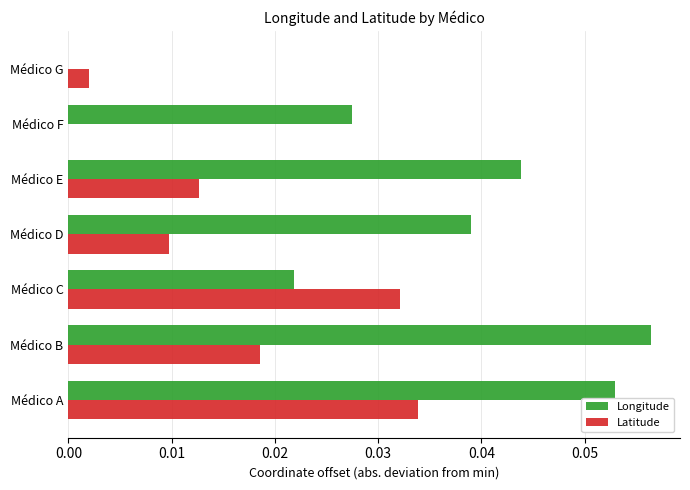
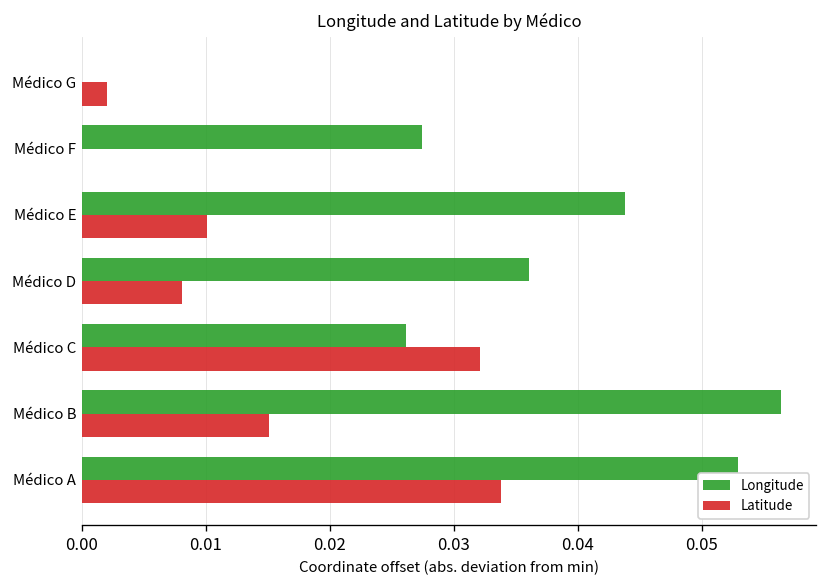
  {
    "Longitude": {
      "Médico G": 0.0000,
      "Médico F": 0.0274,
      "Médico E": 0.0438,
-     "Médico D": 0.0390,
-     "Médico C": 0.0219,
+     "Médico D": 0.0361,
+     "Médico C": 0.0262,
      "Médico B": 0.0564,
      "Médico A": 0.0529
    },
    "Latitude": {
      "Médico G": 0.0020,
      "Médico F": 0.0000,
-     "Médico E": 0.0127,
-     "Médico D": 0.0097,
+     "Médico E": 0.0101,
+     "Médico D": 0.0081,
      "Médico C": 0.0321,
-     "Médico B": 0.0185,
+     "Médico B": 0.0151,
      "Médico A": 0.0338
    }
  }
